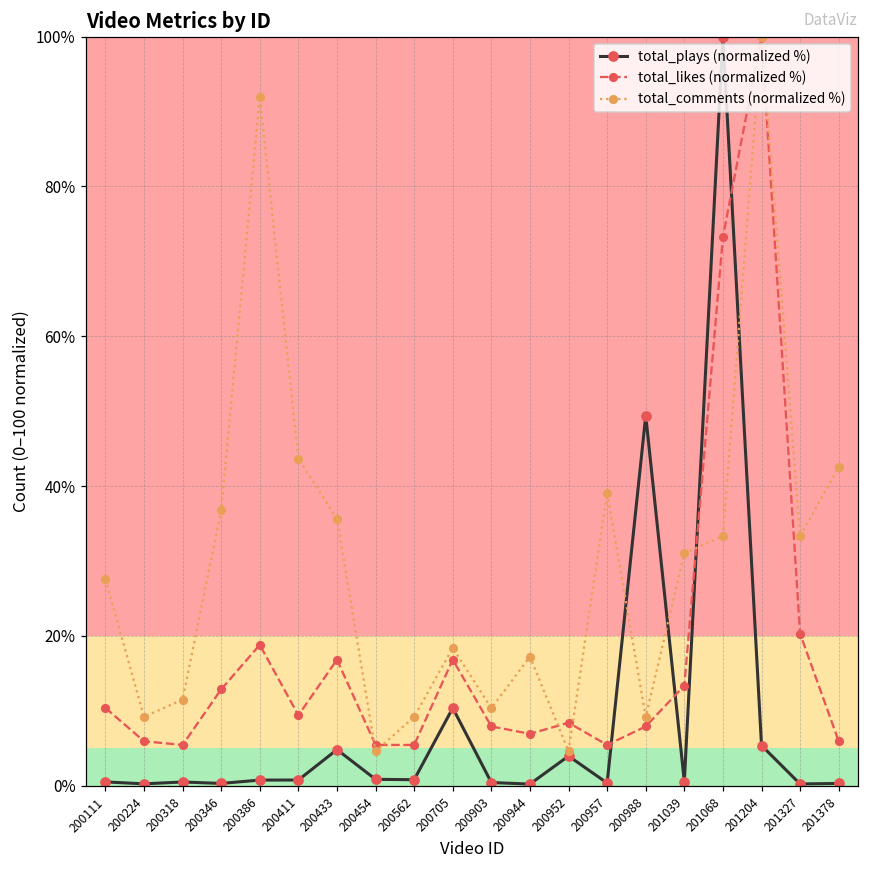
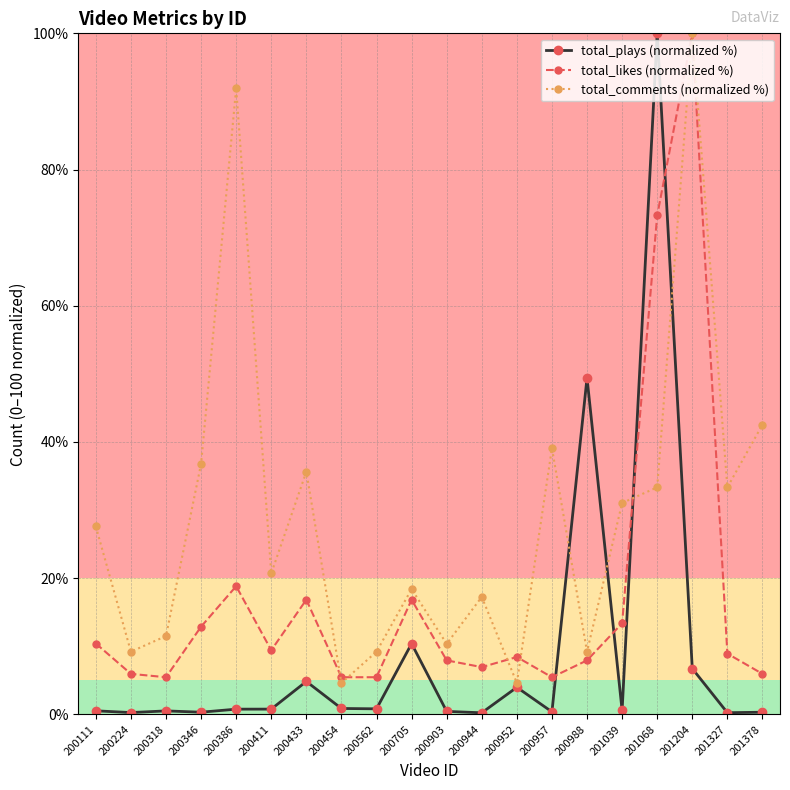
  {
    "total_plays (normalized %)": {
      "200111": "1%",
      "200224": "0%",
      "200318": "1%",
      "200346": "0%",
      "200386": "1%",
      "200411": "1%",
      "200433": "5%",
      "200454": "1%",
      "200562": "1%",
      "200705": "10%",
      "200903": "0%",
      "200944": "0%",
      "200952": "4%",
      "200957": "0%",
      "200988": "49%",
      "201039": "1%",
      "201068": "100%",
-     "201204": "5%",
+     "201204": "7%",
      "201327": "0%",
      "201378": "0%"
    },
    "total_likes (normalized %)": {
      "200111": "10%",
      "200224": "6%",
      "200318": "5%",
      "200346": "13%",
      "200386": "19%",
      "200411": "9%",
      "200433": "17%",
      "200454": "5%",
      "200562": "5%",
      "200705": "17%",
      "200903": "8%",
      "200944": "7%",
      "200952": "8%",
      "200957": "5%",
      "200988": "8%",
      "201039": "13%",
      "201068": "73%",
-     "201327": "20%",
+     "201327": "9%",
      "201378": "6%"
    },
    "total_comments (normalized %)": {
      "200111": "28%",
      "200224": "9%",
      "200318": "11%",
      "200346": "37%",
      "200386": "92%",
-     "200411": "44%",
+     "200411": "21%",
      "200433": "36%",
      "200454": "5%",
      "200562": "9%",
      "200705": "18%",
      "200903": "10%",
      "200944": "17%",
      "200952": "5%",
      "200957": "39%",
      "200988": "9%",
      "201039": "31%",
      "201068": "33%",
      "201327": "33%",
      "201378": "43%"
    }
  }
